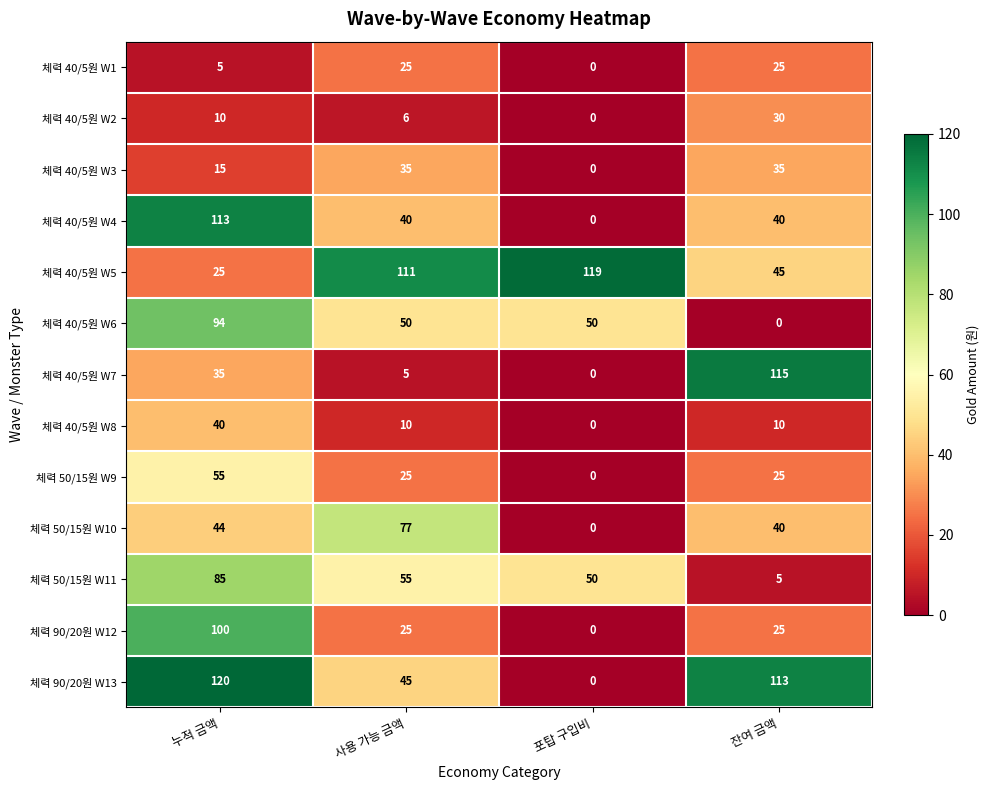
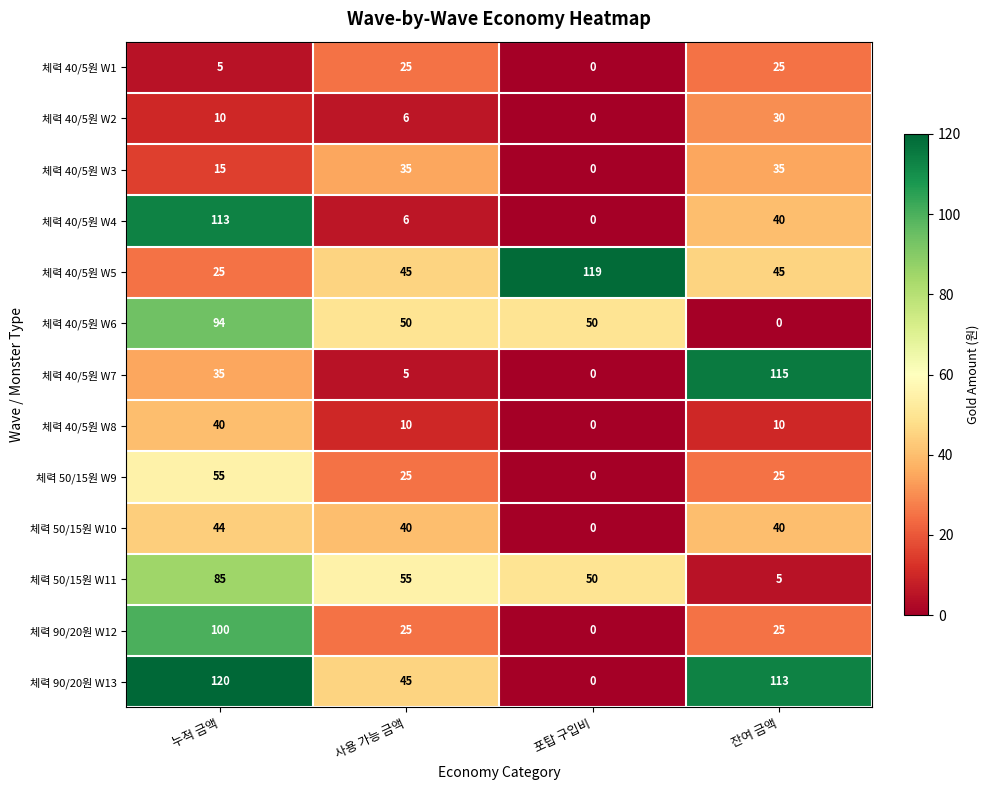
  {
    "체력 40/5원 W1": {
      "누적 금액": 5,
      "사용 가능 금액": 25,
      "포탑 구입비": 0,
      "잔여 금액": 25
    },
    "체력 40/5원 W2": {
      "누적 금액": 10,
      "사용 가능 금액": 6,
      "포탑 구입비": 0,
      "잔여 금액": 30
    },
    "체력 40/5원 W3": {
      "누적 금액": 15,
      "사용 가능 금액": 35,
      "포탑 구입비": 0,
      "잔여 금액": 35
    },
    "체력 40/5원 W4": {
      "누적 금액": 113,
-     "사용 가능 금액": 40,
+     "사용 가능 금액": 6,
      "포탑 구입비": 0,
      "잔여 금액": 40
    },
    "체력 40/5원 W5": {
      "누적 금액": 25,
-     "사용 가능 금액": 111,
+     "사용 가능 금액": 45,
      "포탑 구입비": 119,
      "잔여 금액": 45
    },
    "체력 40/5원 W6": {
      "누적 금액": 94,
      "사용 가능 금액": 50,
      "포탑 구입비": 50,
      "잔여 금액": 0
    },
    "체력 40/5원 W7": {
      "누적 금액": 35,
      "사용 가능 금액": 5,
      "포탑 구입비": 0,
      "잔여 금액": 115
    },
    "체력 40/5원 W8": {
      "누적 금액": 40,
      "사용 가능 금액": 10,
      "포탑 구입비": 0,
      "잔여 금액": 10
    },
    "체력 50/15원 W9": {
      "누적 금액": 55,
      "사용 가능 금액": 25,
      "포탑 구입비": 0,
      "잔여 금액": 25
    },
    "체력 50/15원 W10": {
      "누적 금액": 44,
-     "사용 가능 금액": 77,
+     "사용 가능 금액": 40,
      "포탑 구입비": 0,
      "잔여 금액": 40
    },
    "체력 50/15원 W11": {
      "누적 금액": 85,
      "사용 가능 금액": 55,
      "포탑 구입비": 50,
      "잔여 금액": 5
    },
    "체력 90/20원 W12": {
      "누적 금액": 100,
      "사용 가능 금액": 25,
      "포탑 구입비": 0,
      "잔여 금액": 25
    },
    "체력 90/20원 W13": {
      "누적 금액": 120,
      "사용 가능 금액": 45,
      "포탑 구입비": 0,
      "잔여 금액": 113
    }
  }
